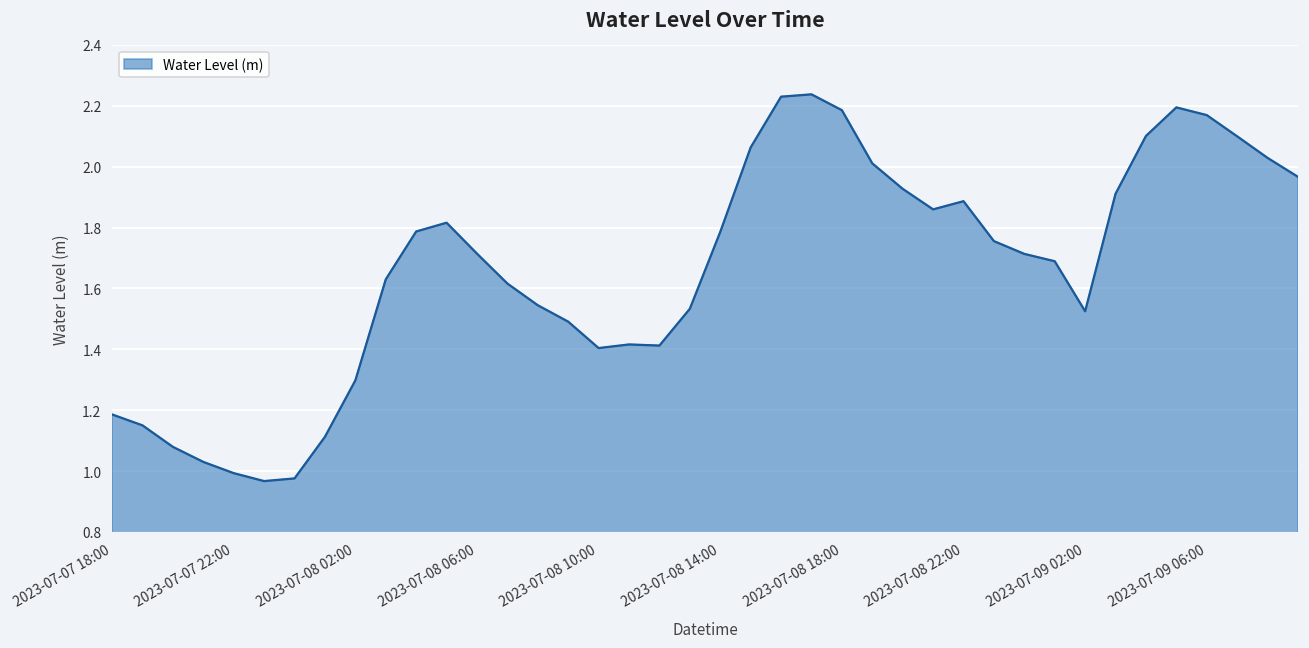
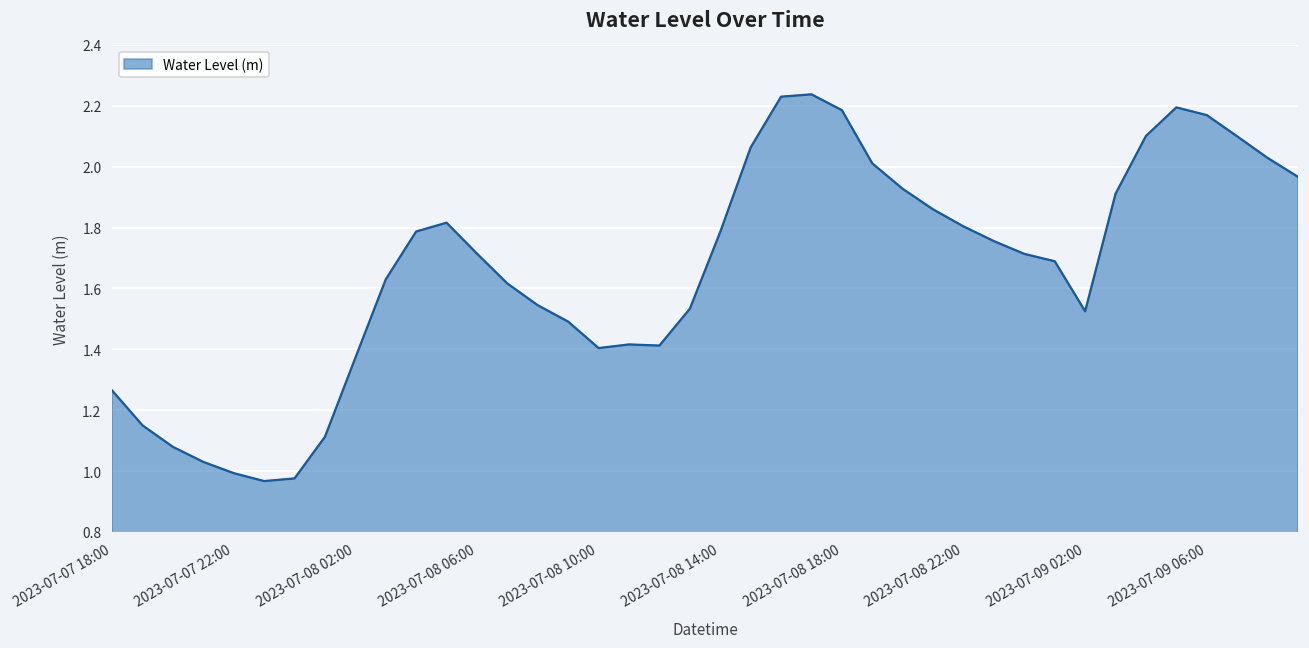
  {
-   "2023-07-07 18:00": 1.19,
+   "2023-07-07 18:00": 1.26,
    "2023-07-07 22:00": 0.99,
-   "2023-07-08 02:00": 1.30,
+   "2023-07-08 02:00": 1.37,
    "2023-07-08 06:00": 1.71,
    "2023-07-08 10:00": 1.40,
    "2023-07-08 14:00": 1.79,
    "2023-07-08 18:00": 2.19,
-   "2023-07-08 22:00": 1.89,
+   "2023-07-08 22:00": 1.80,
    "2023-07-09 02:00": 1.52,
    "2023-07-09 06:00": 2.17
  }
